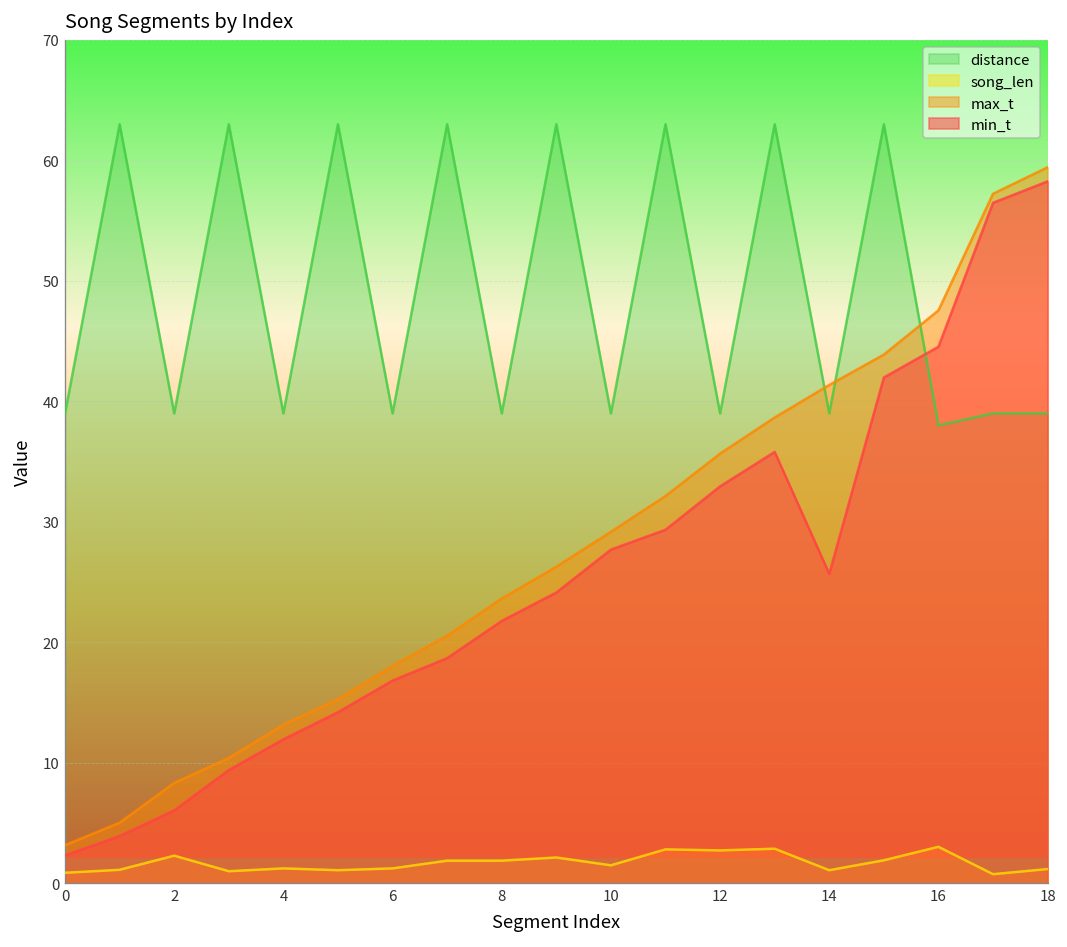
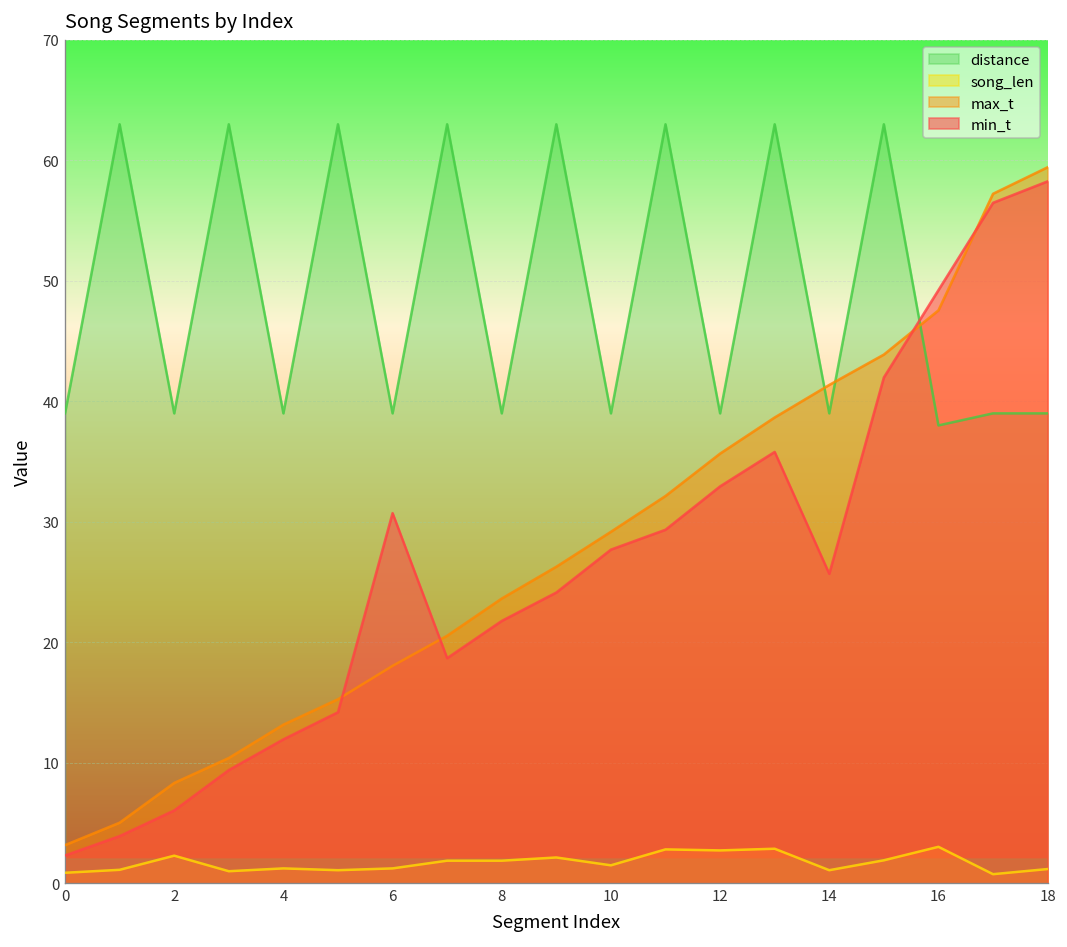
  {
    "distance": {
      "0": 39.0,
      "2": 39.0,
      "4": 39.0,
      "6": 39.0,
      "8": 39.0,
      "10": 39.0,
      "12": 39.0,
      "14": 39.0,
      "16": 38.0,
      "18": 39.0
    },
    "min_t": {
      "0": 2.3,
      "2": 6.0,
      "4": 11.9,
-     "6": 16.8,
+     "6": 30.7,
      "8": 21.8,
      "10": 27.7,
      "12": 32.9,
      "14": 25.7,
-     "16": 44.5,
+     "16": 49.2,
      "18": 58.3
    }
  }
